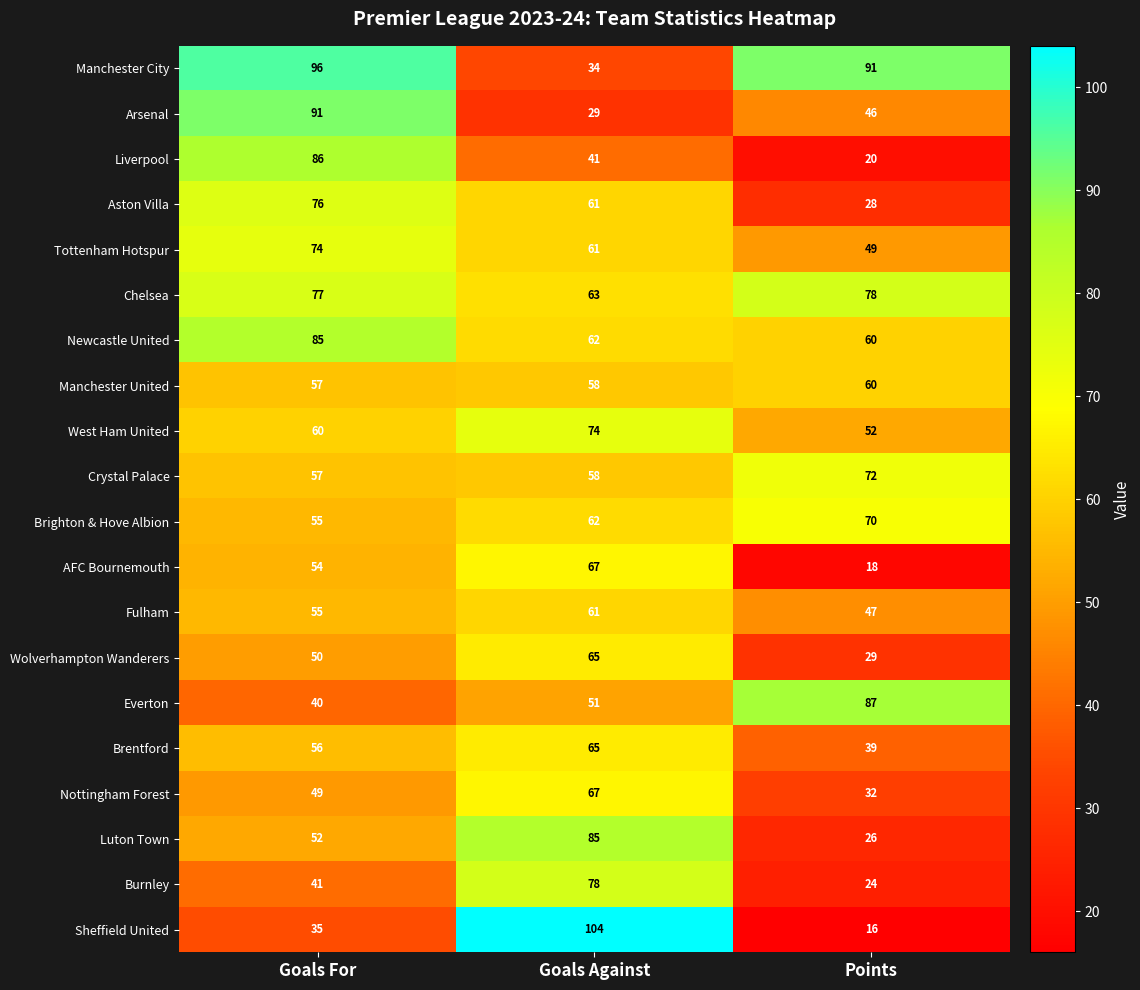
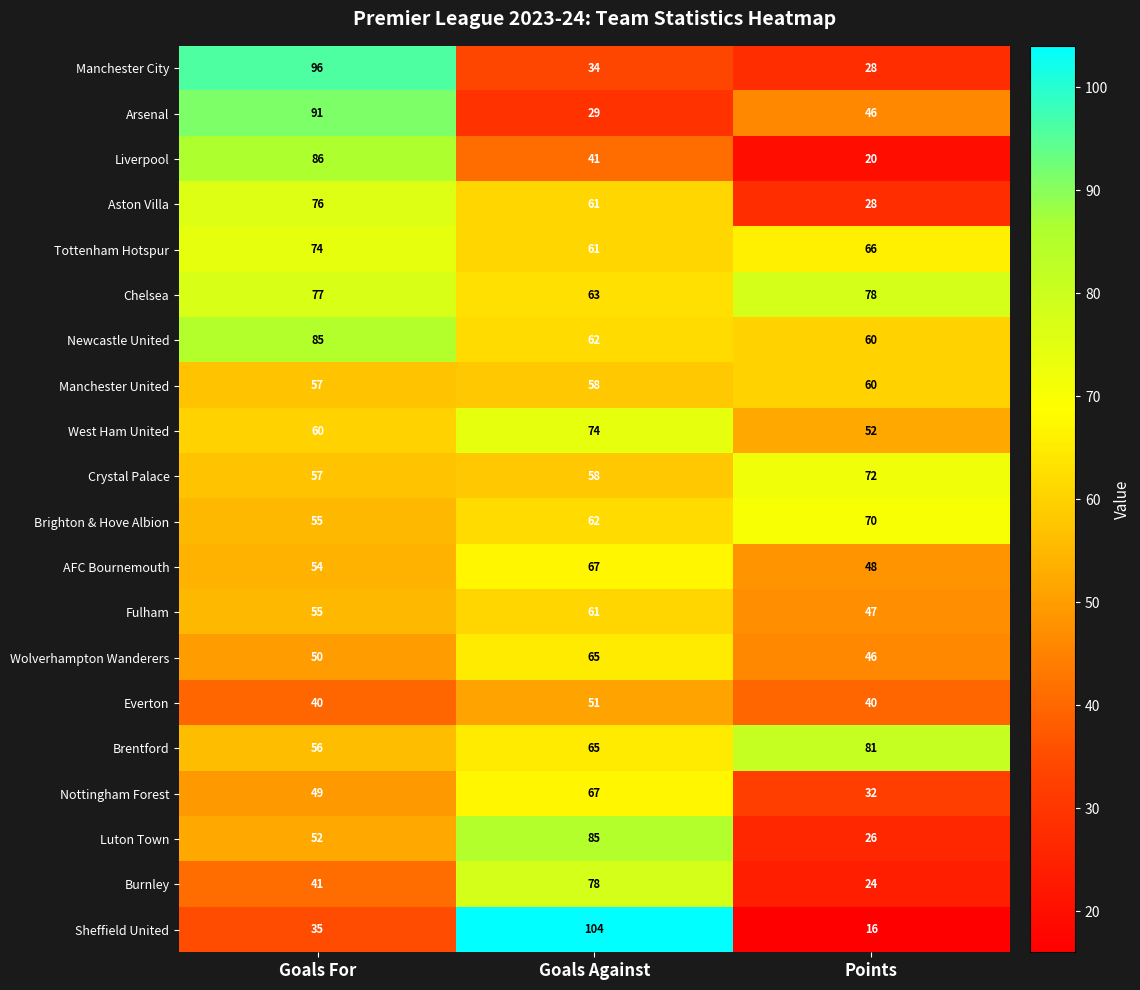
  {
    "Manchester City": {
      "Goals For": 96,
      "Goals Against": 34,
-     "Points": 91
+     "Points": 28
    },
    "Arsenal": {
      "Goals For": 91,
      "Goals Against": 29,
      "Points": 46
    },
    "Liverpool": {
      "Goals For": 86,
      "Goals Against": 41,
      "Points": 20
    },
    "Aston Villa": {
      "Goals For": 76,
      "Goals Against": 61,
      "Points": 28
    },
    "Tottenham Hotspur": {
      "Goals For": 74,
      "Goals Against": 61,
-     "Points": 49
+     "Points": 66
    },
    "Chelsea": {
      "Goals For": 77,
      "Goals Against": 63,
      "Points": 78
    },
    "Newcastle United": {
      "Goals For": 85,
      "Goals Against": 62,
      "Points": 60
    },
    "Manchester United": {
      "Goals For": 57,
      "Goals Against": 58,
      "Points": 60
    },
    "West Ham United": {
      "Goals For": 60,
      "Goals Against": 74,
      "Points": 52
    },
    "Crystal Palace": {
      "Goals For": 57,
      "Goals Against": 58,
      "Points": 72
    },
    "Brighton & Hove Albion": {
      "Goals For": 55,
      "Goals Against": 62,
      "Points": 70
    },
    "AFC Bournemouth": {
      "Goals For": 54,
      "Goals Against": 67,
-     "Points": 18
+     "Points": 48
    },
    "Fulham": {
      "Goals For": 55,
      "Goals Against": 61,
      "Points": 47
    },
    "Wolverhampton Wanderers": {
      "Goals For": 50,
      "Goals Against": 65,
-     "Points": 29
+     "Points": 46
    },
    "Everton": {
      "Goals For": 40,
      "Goals Against": 51,
-     "Points": 87
+     "Points": 40
    },
    "Brentford": {
      "Goals For": 56,
      "Goals Against": 65,
-     "Points": 39
+     "Points": 81
    },
    "Nottingham Forest": {
      "Goals For": 49,
      "Goals Against": 67,
      "Points": 32
    },
    "Luton Town": {
      "Goals For": 52,
      "Goals Against": 85,
      "Points": 26
    },
    "Burnley": {
      "Goals For": 41,
      "Goals Against": 78,
      "Points": 24
    },
    "Sheffield United": {
      "Goals For": 35,
      "Goals Against": 104,
      "Points": 16
    }
  }
